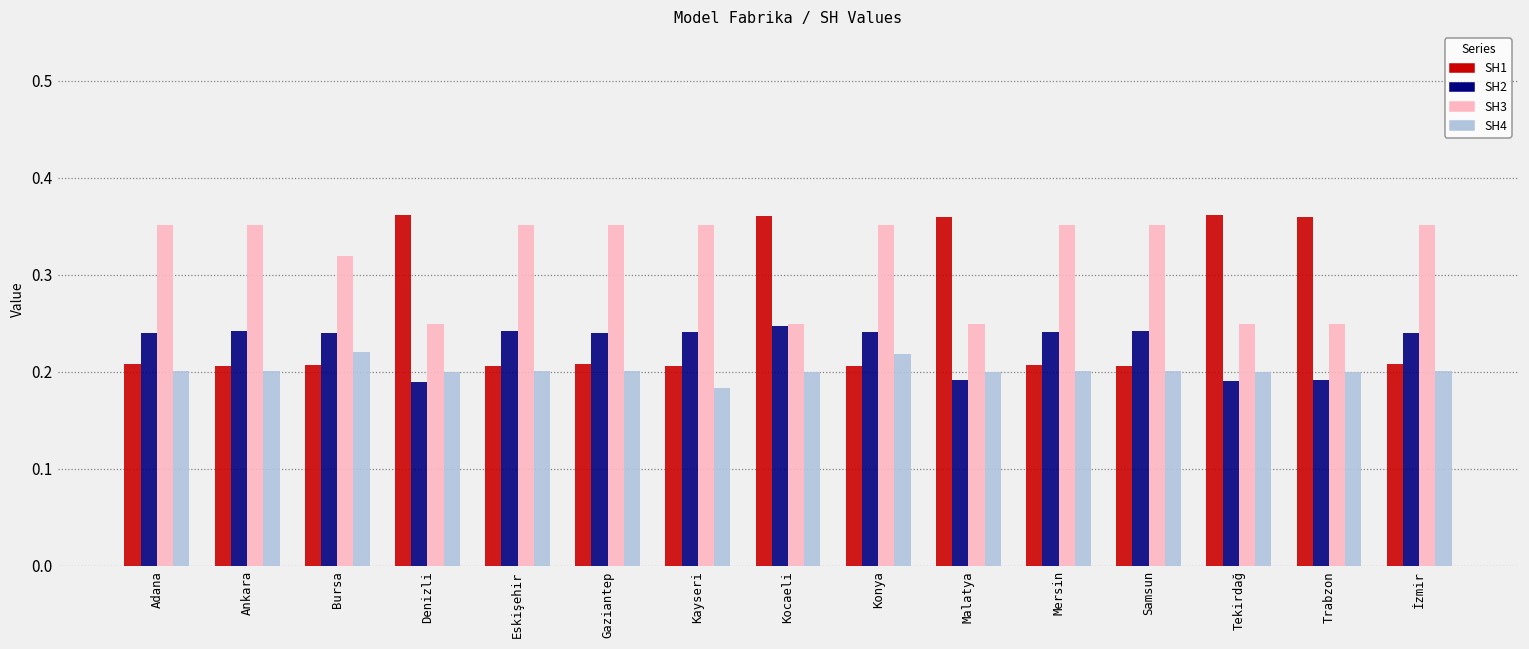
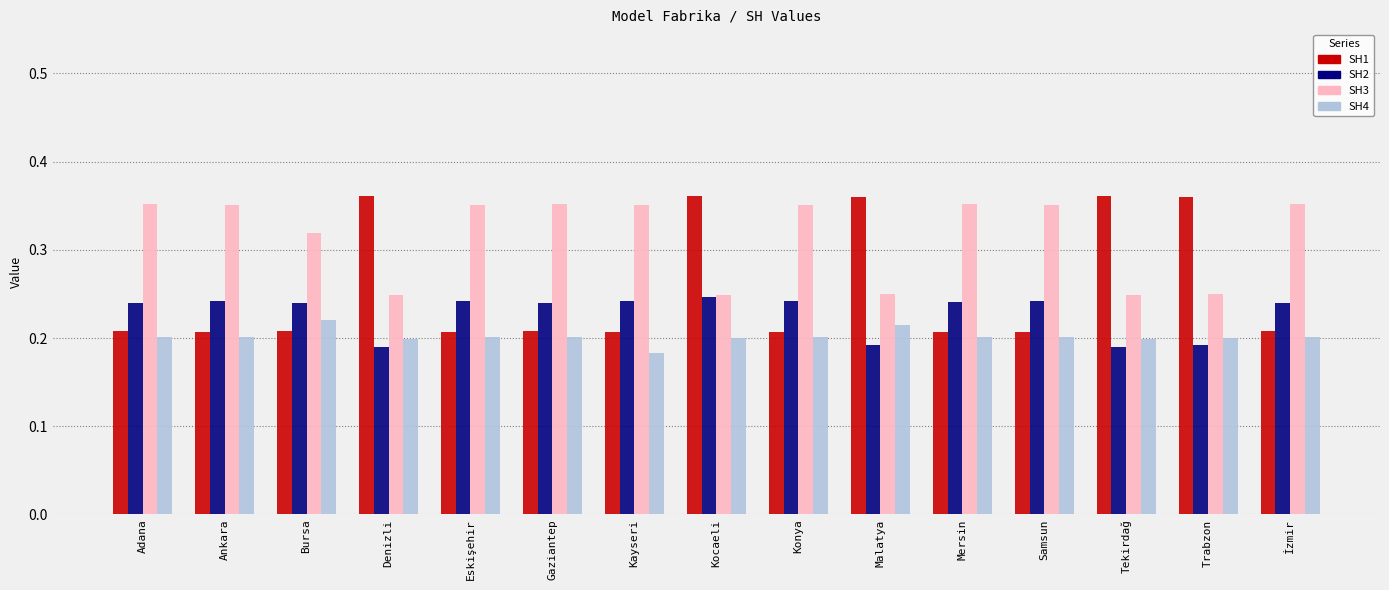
  {
    "SH1": {
      "Adana": 0.21,
      "Ankara": 0.21,
      "Bursa": 0.21,
      "Denizli": 0.36,
      "Eskişehir": 0.21,
      "Gaziantep": 0.21,
      "Kayseri": 0.21,
      "Kocaeli": 0.36,
      "Konya": 0.21,
      "Malatya": 0.36,
      "Mersin": 0.21,
      "Samsun": 0.21,
      "Tekirdağ": 0.36,
      "Trabzon": 0.36,
      "İzmir": 0.21
    },
    "SH2": {
      "Adana": 0.24,
      "Ankara": 0.24,
      "Bursa": 0.24,
      "Denizli": 0.19,
      "Eskişehir": 0.24,
      "Gaziantep": 0.24,
      "Kayseri": 0.24,
      "Kocaeli": 0.25,
      "Konya": 0.24,
      "Malatya": 0.19,
      "Mersin": 0.24,
      "Samsun": 0.24,
      "Tekirdağ": 0.19,
      "Trabzon": 0.19,
      "İzmir": 0.24
    },
    "SH3": {
      "Adana": 0.35,
      "Ankara": 0.35,
      "Bursa": 0.32,
      "Denizli": 0.25,
      "Eskişehir": 0.35,
      "Gaziantep": 0.35,
      "Kayseri": 0.35,
      "Kocaeli": 0.25,
      "Konya": 0.35,
      "Malatya": 0.25,
      "Mersin": 0.35,
      "Samsun": 0.35,
      "Tekirdağ": 0.25,
      "Trabzon": 0.25,
      "İzmir": 0.35
    },
    "SH4": {
      "Adana": 0.20,
      "Ankara": 0.20,
      "Bursa": 0.22,
      "Denizli": 0.20,
      "Eskişehir": 0.20,
      "Gaziantep": 0.20,
      "Kayseri": 0.18,
      "Kocaeli": 0.20,
-     "Konya": 0.22,
-     "Malatya": 0.20,
+     "Konya": 0.20,
+     "Malatya": 0.21,
      "Mersin": 0.20,
      "Samsun": 0.20,
      "Tekirdağ": 0.20,
      "Trabzon": 0.20,
      "İzmir": 0.20
    }
  }
